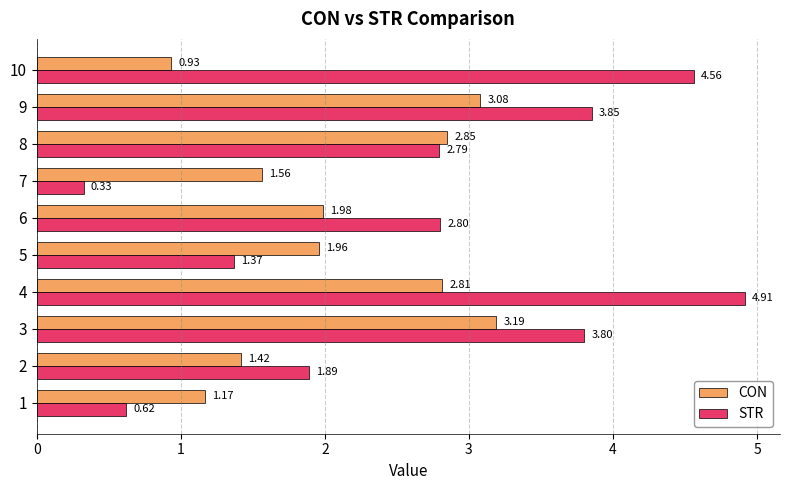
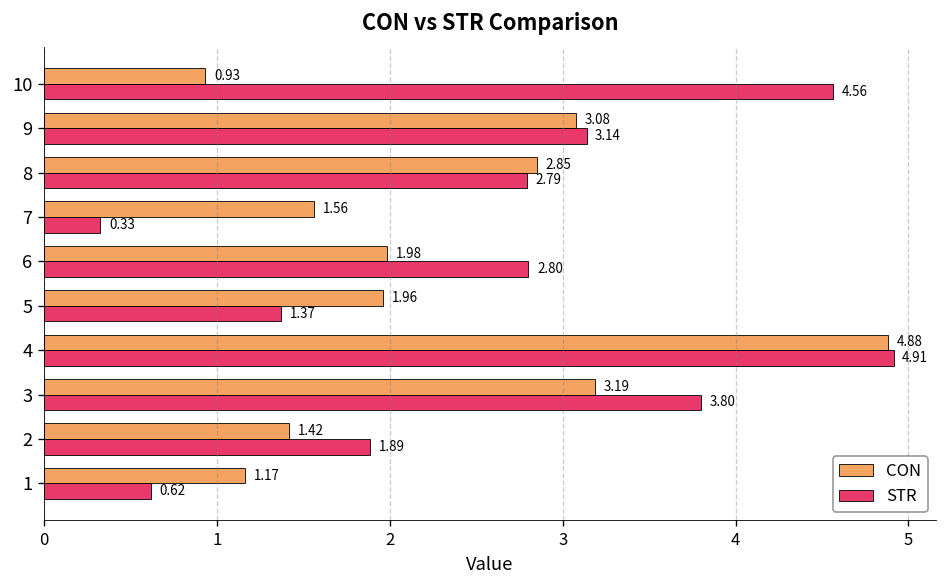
  {
    "CON": {
      "10": 0.93,
      "9": 3.08,
      "8": 2.85,
      "7": 1.56,
      "6": 1.98,
      "5": 1.96,
-     "4": 2.81,
+     "4": 4.88,
      "3": 3.19,
      "2": 1.42,
      "1": 1.17
    },
    "STR": {
      "10": 4.56,
-     "9": 3.85,
+     "9": 3.14,
      "8": 2.79,
      "7": 0.33,
      "6": 2.80,
      "5": 1.37,
      "4": 4.91,
      "3": 3.80,
      "2": 1.89,
      "1": 0.62
    }
  }
